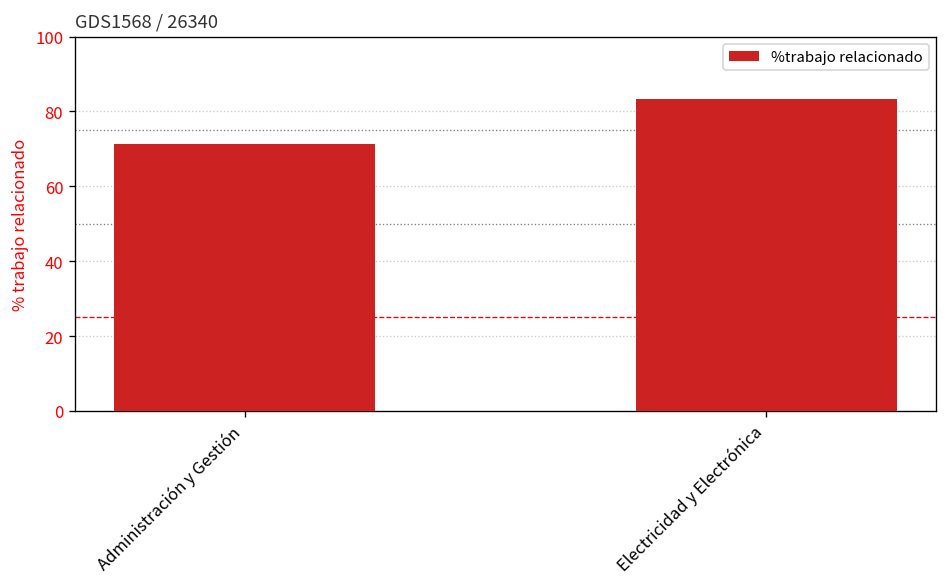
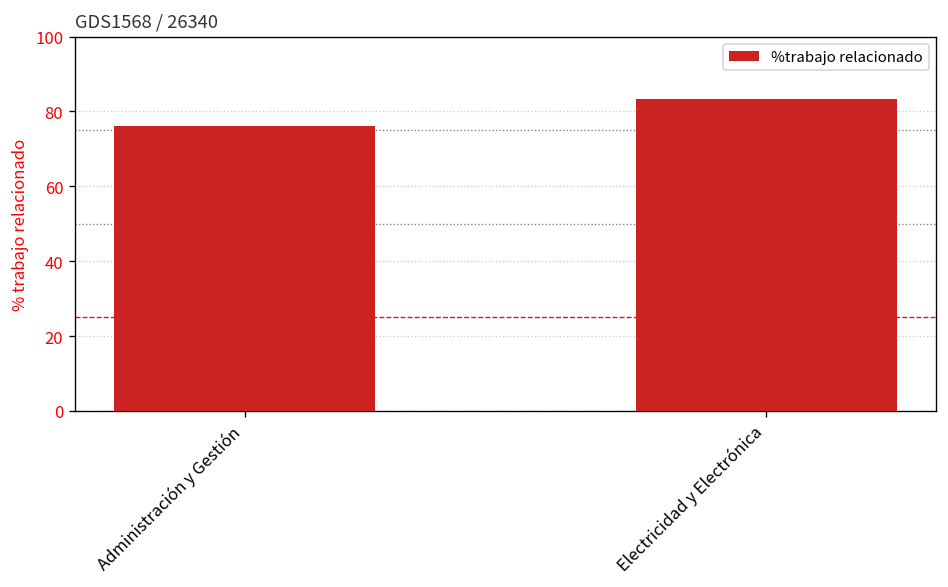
  {
-   "Administración y Gestión": 71,
+   "Administración y Gestión": 76,
    "Electricidad y Electrónica": 83
  }
